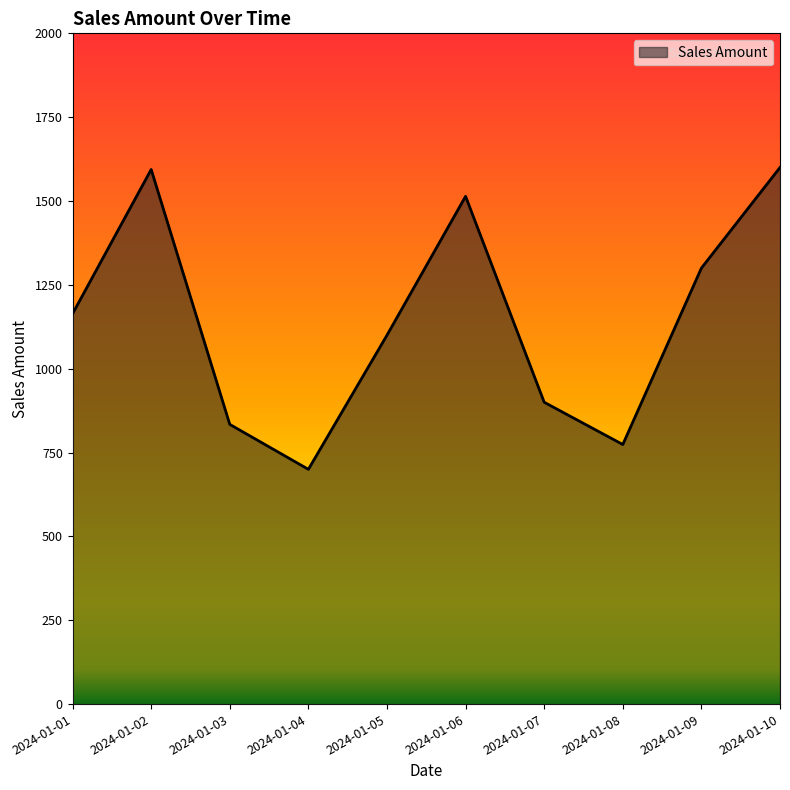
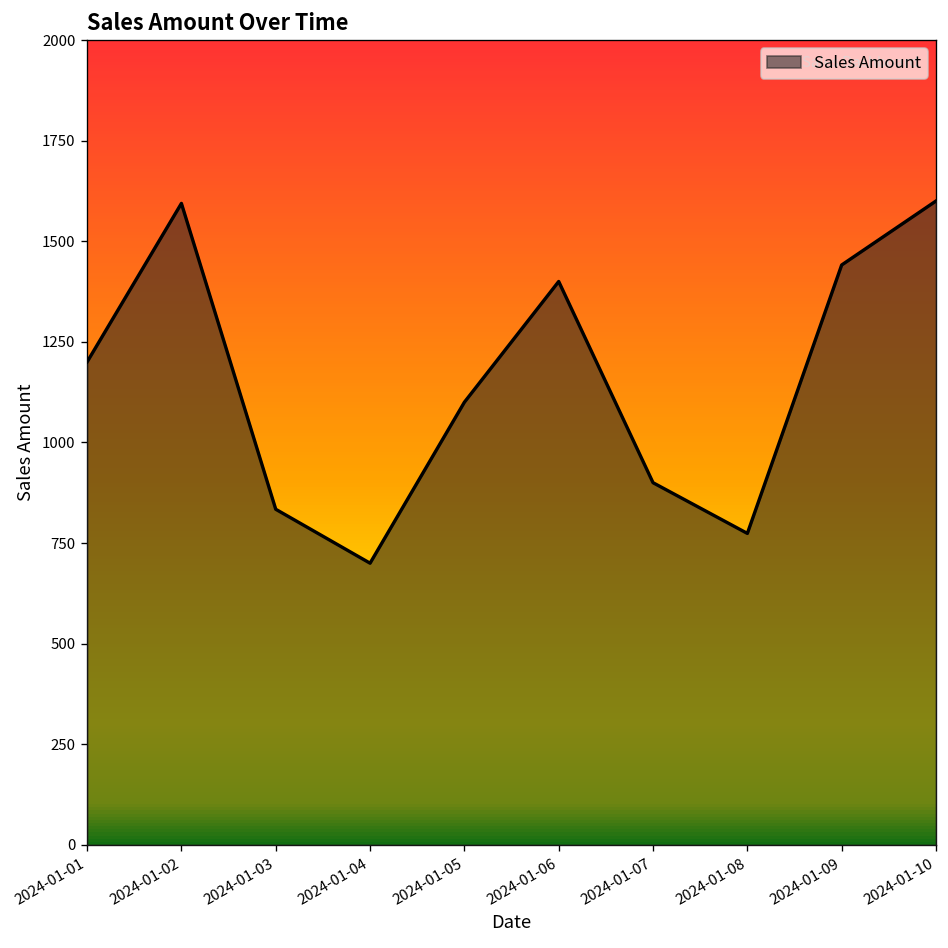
  {
-   "2024-01-01": 1160,
+   "2024-01-01": 1200,
    "2024-01-02": 1590,
    "2024-01-03": 830,
    "2024-01-04": 700,
    "2024-01-05": 1100,
-   "2024-01-06": 1510,
+   "2024-01-06": 1400,
    "2024-01-07": 900,
    "2024-01-08": 770,
-   "2024-01-09": 1300,
+   "2024-01-09": 1440,
    "2024-01-10": 1600
  }
